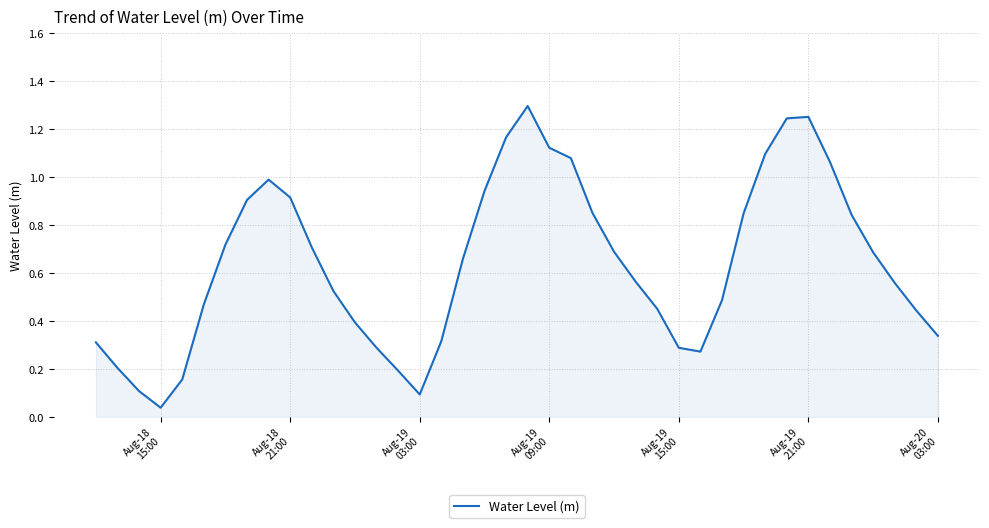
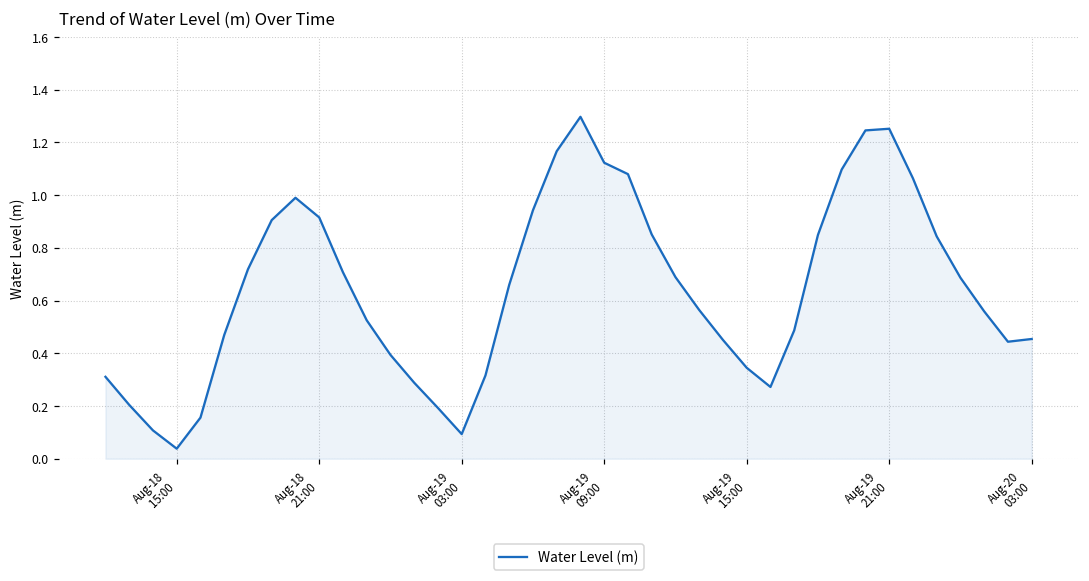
  {
    "Aug-18 15:00": 0.04,
    "Aug-18 21:00": 0.92,
    "Aug-19 03:00": 0.09,
    "Aug-19 09:00": 1.12,
-   "Aug-19 15:00": 0.29,
+   "Aug-19 15:00": 0.34,
    "Aug-19 21:00": 1.25,
-   "Aug-20 03:00": 0.34
+   "Aug-20 03:00": 0.45
  }
